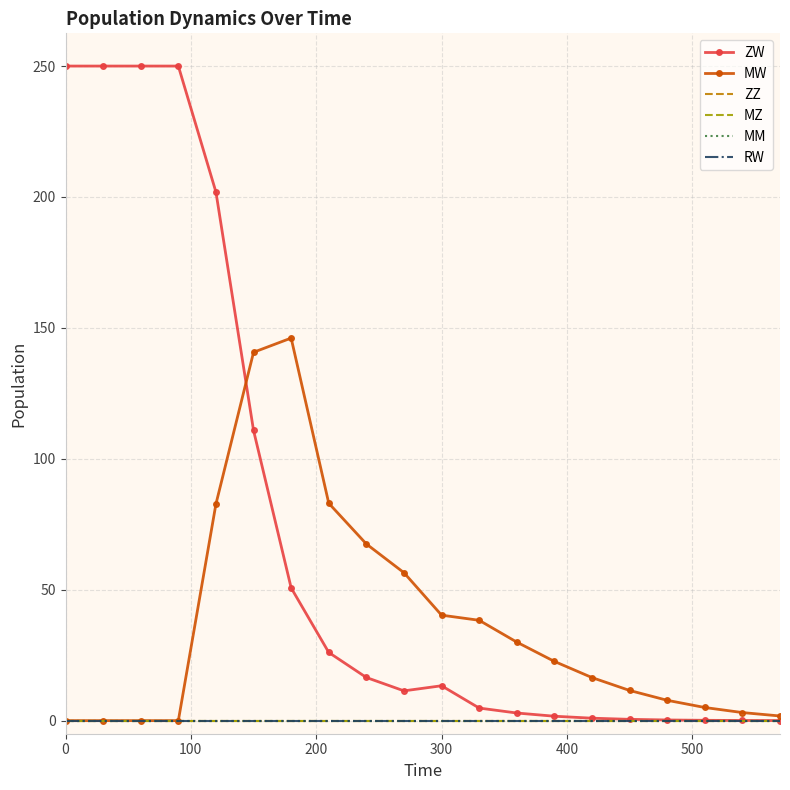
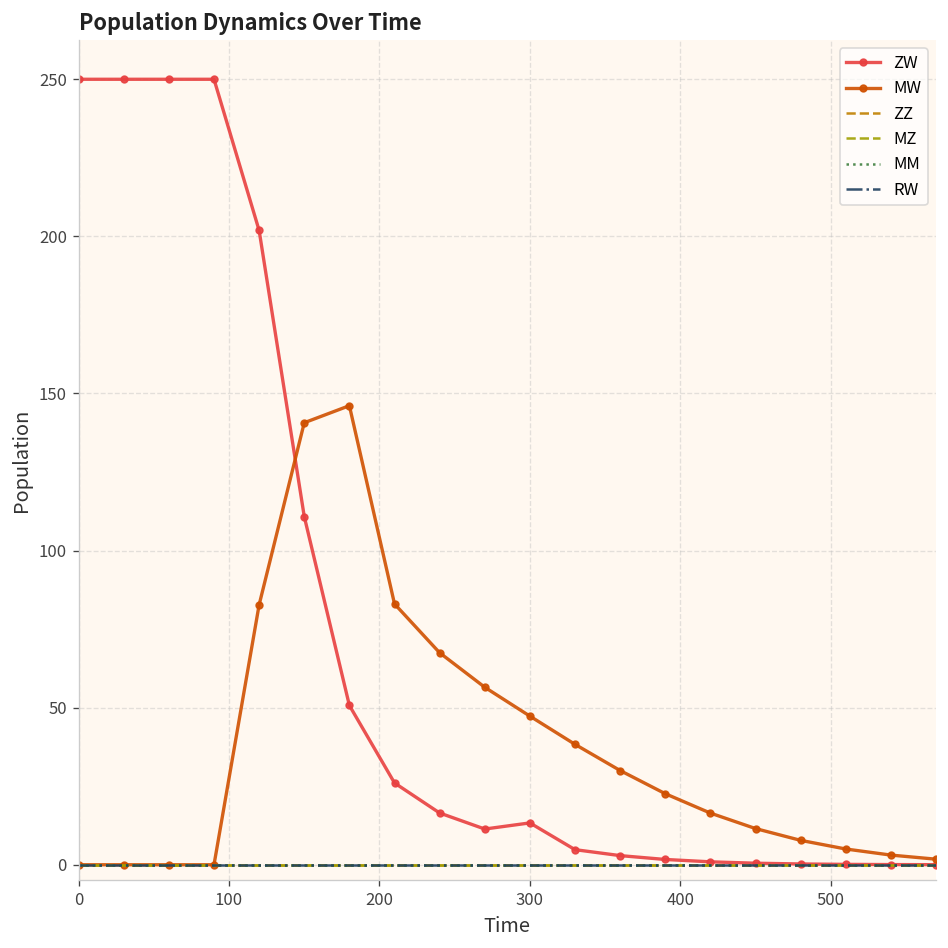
  {
    "ZW": {
      "0": 250,
      "300": 13
    },
    "MW": {
-     "300": 40
+     "300": 47
    },
    "RW": {
      "300": 0
    }
  }
